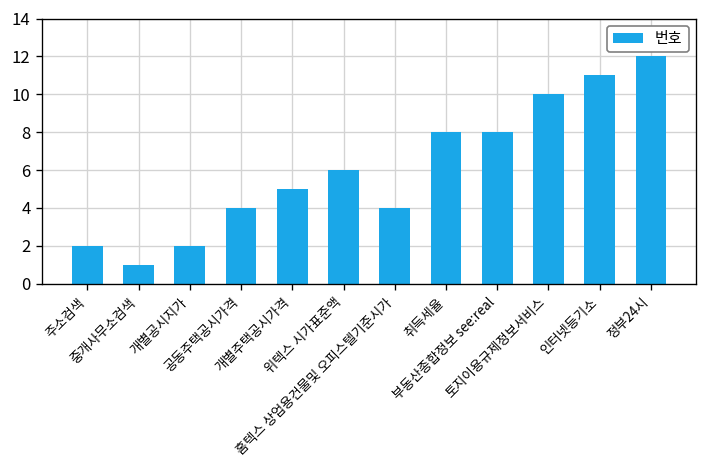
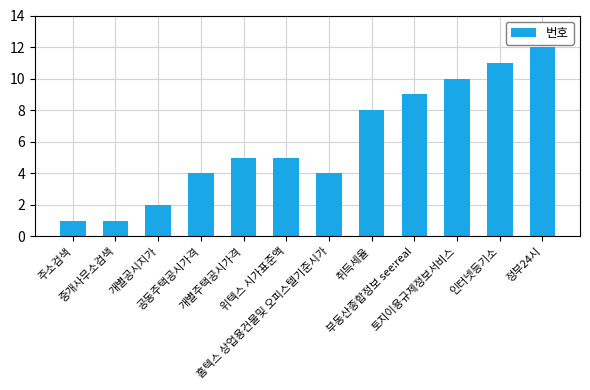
  {
-   "주소검색": 2,
+   "주소검색": 1,
    "중개사무소검색": 1,
    "개별공시지가": 2,
    "공동주택공시가격": 4,
    "개별주택공시가격": 5,
-   "위텍스 시가표준액": 6,
+   "위텍스 시가표준액": 5,
    "홈텍스 상업용건물및 오피스텔기준시가": 4,
    "취득세율": 8,
-   "부동산종합정보 see:real": 8,
+   "부동산종합정보 see:real": 9,
    "토지이용규제정보서비스": 10,
    "인터넷등기소": 11,
    "정부24시": 12
  }
